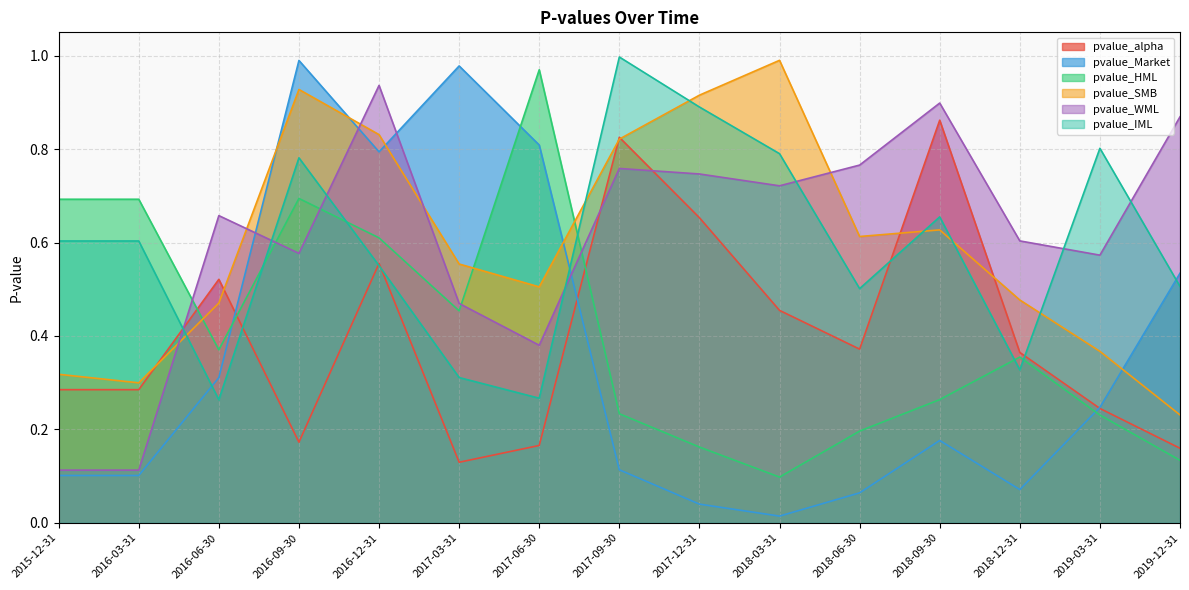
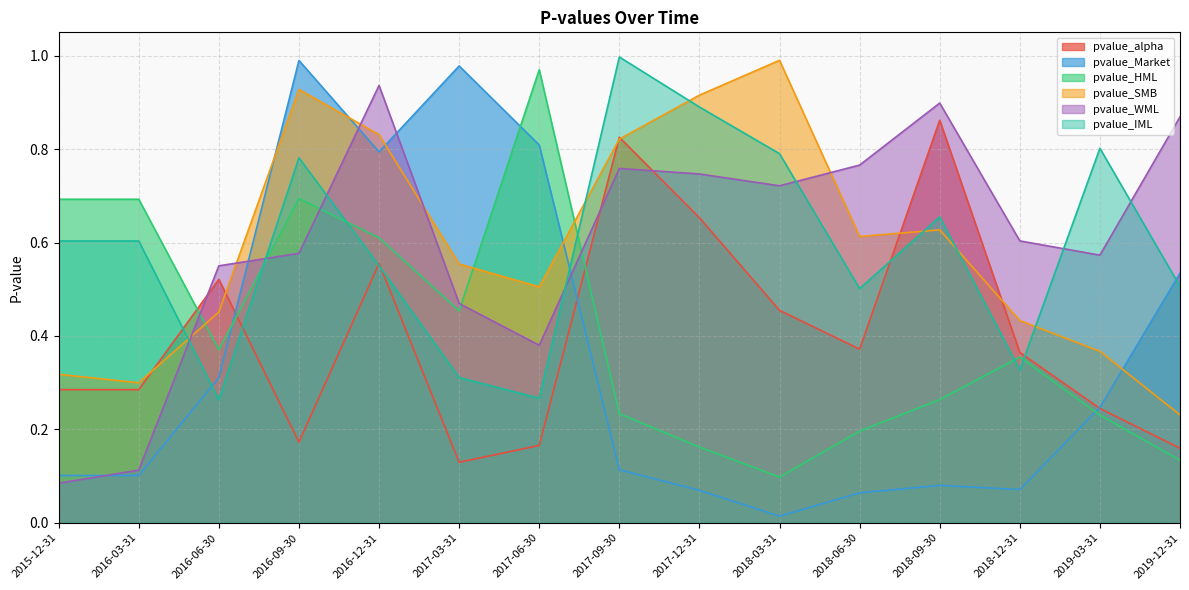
  {
    "pvalue_alpha": {
      "2015-12-31": 0.29,
      "2016-03-31": 0.29,
      "2016-06-30": 0.52,
      "2016-09-30": 0.17,
      "2017-03-31": 0.13,
      "2017-06-30": 0.17,
      "2017-12-31": 0.65,
      "2018-03-31": 0.45,
      "2018-06-30": 0.37,
      "2018-09-30": 0.86,
      "2018-12-31": 0.36,
      "2019-12-31": 0.16
    },
    "pvalue_Market": {
      "2015-12-31": 0.10,
      "2016-03-31": 0.10,
      "2016-06-30": 0.31,
      "2016-09-30": 0.99,
      "2016-12-31": 0.79,
      "2017-03-31": 0.98,
      "2017-06-30": 0.81,
      "2017-09-30": 0.11,
-     "2017-12-31": 0.04,
+     "2017-12-31": 0.07,
      "2018-03-31": 0.01,
      "2018-06-30": 0.06,
-     "2018-09-30": 0.18,
+     "2018-09-30": 0.08,
      "2018-12-31": 0.07,
      "2019-12-31": 0.53
    },
    "pvalue_SMB": {
      "2015-12-31": 0.32,
      "2016-03-31": 0.30,
-     "2016-06-30": 0.47,
+     "2016-06-30": 0.45,
      "2016-09-30": 0.93,
      "2016-12-31": 0.83,
      "2017-03-31": 0.55,
      "2017-06-30": 0.51,
      "2017-12-31": 0.92,
      "2018-03-31": 0.99,
      "2018-06-30": 0.61,
      "2018-09-30": 0.63,
-     "2018-12-31": 0.48,
+     "2018-12-31": 0.43,
      "2019-03-31": 0.37,
      "2019-12-31": 0.23
    },
    "pvalue_WML": {
-     "2015-12-31": 0.11,
+     "2015-12-31": 0.08,
      "2016-03-31": 0.11,
-     "2016-06-30": 0.66,
+     "2016-06-30": 0.55,
      "2016-09-30": 0.58,
      "2016-12-31": 0.94,
      "2017-03-31": 0.47,
      "2017-06-30": 0.38,
      "2017-09-30": 0.76,
      "2017-12-31": 0.75,
      "2018-03-31": 0.72,
      "2018-06-30": 0.77,
      "2018-09-30": 0.90,
      "2018-12-31": 0.60,
      "2019-03-31": 0.57,
      "2019-12-31": 0.87
    }
  }
